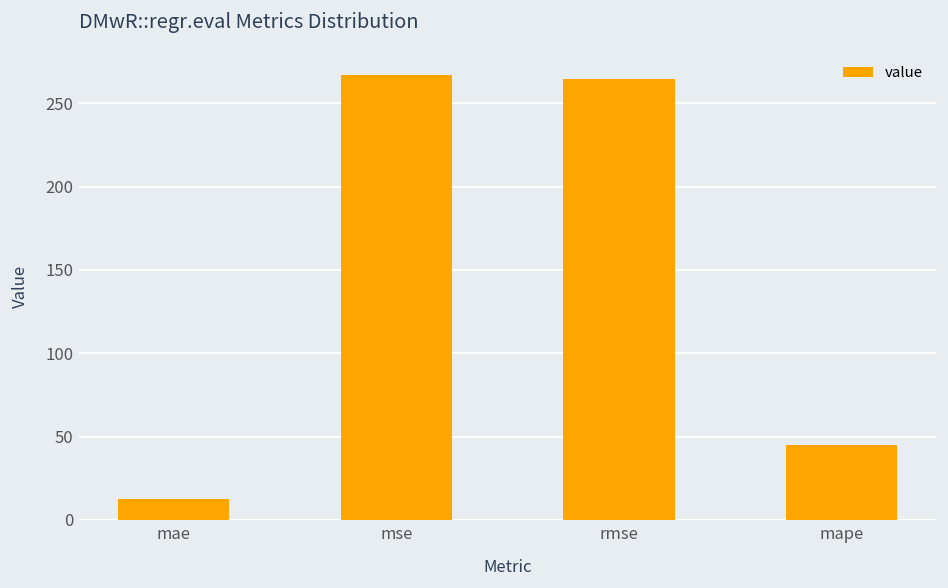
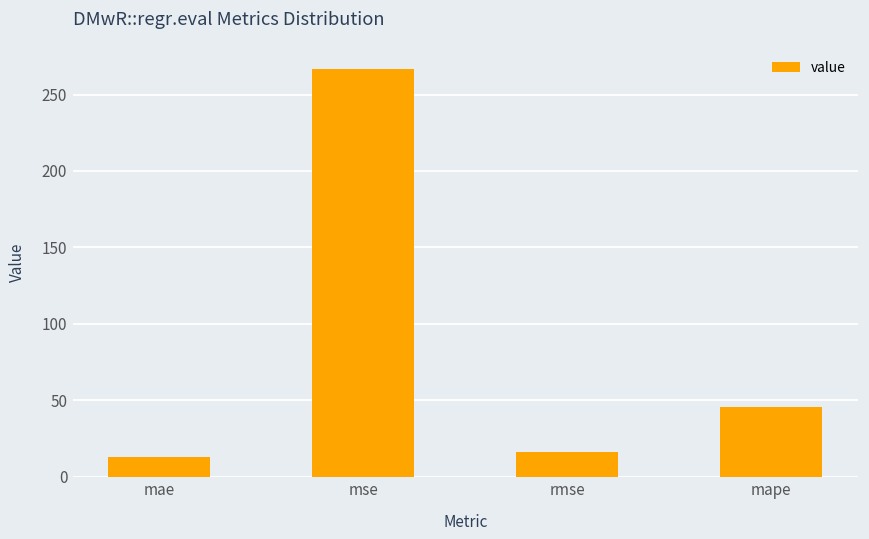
  {
    "mae": 13,
    "mse": 267,
-   "rmse": 264,
+   "rmse": 16,
    "mape": 45
  }
